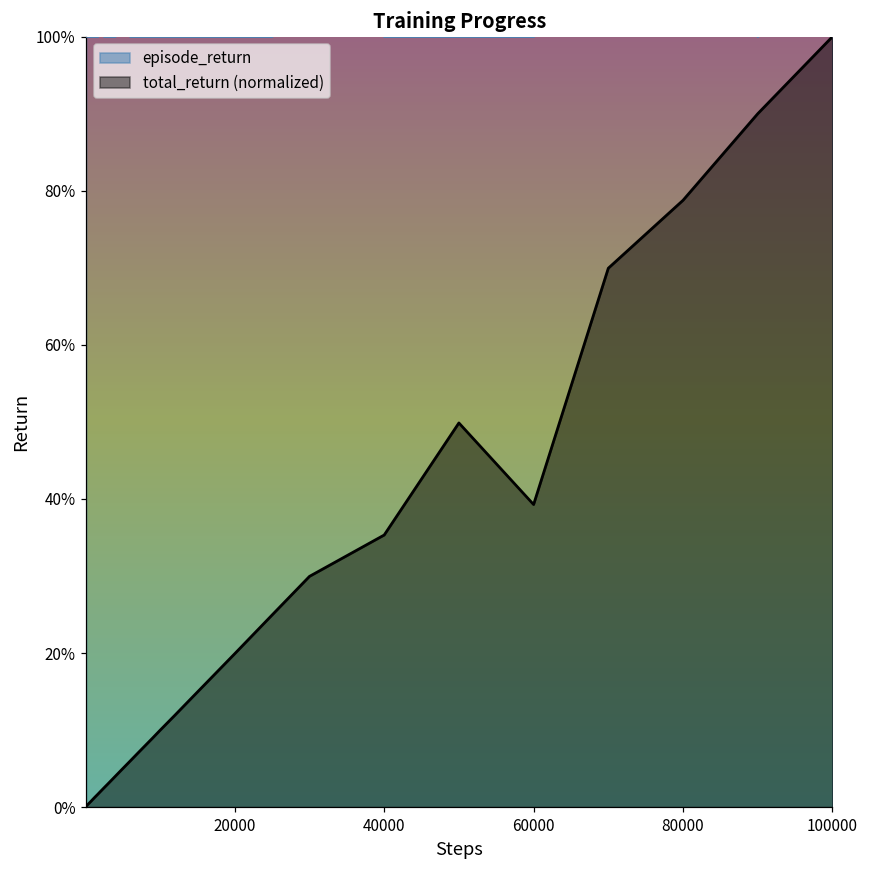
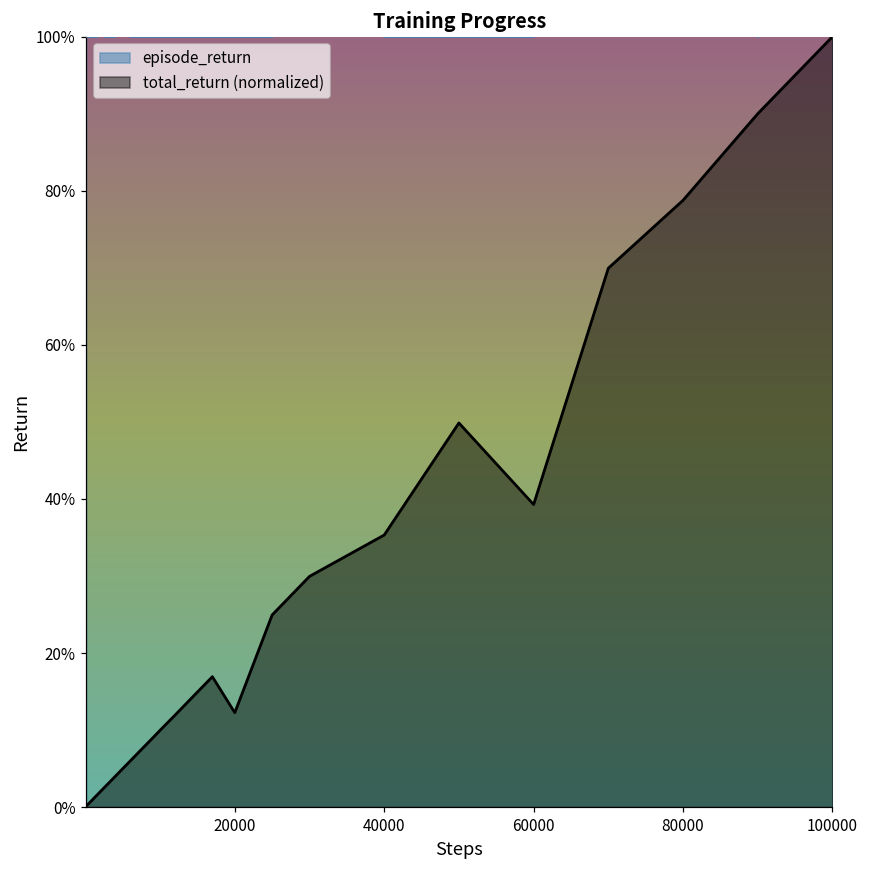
  {
    "episode_return": {
      "20000": "100%",
      "40000": "100%",
      "60000": "100%"
    },
    "total_return (normalized)": {
-     "20000": "20%",
+     "20000": "12%",
      "40000": "35%",
      "60000": "39%",
      "80000": "79%",
      "100000": "100%"
    }
  }
